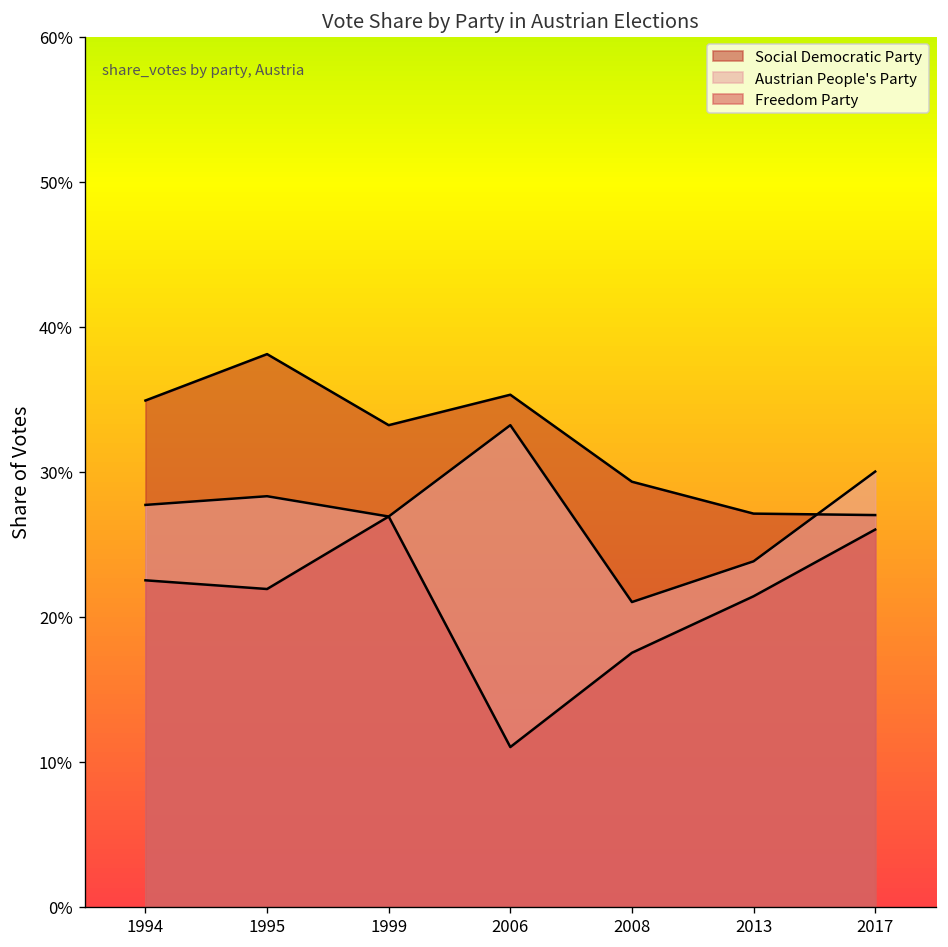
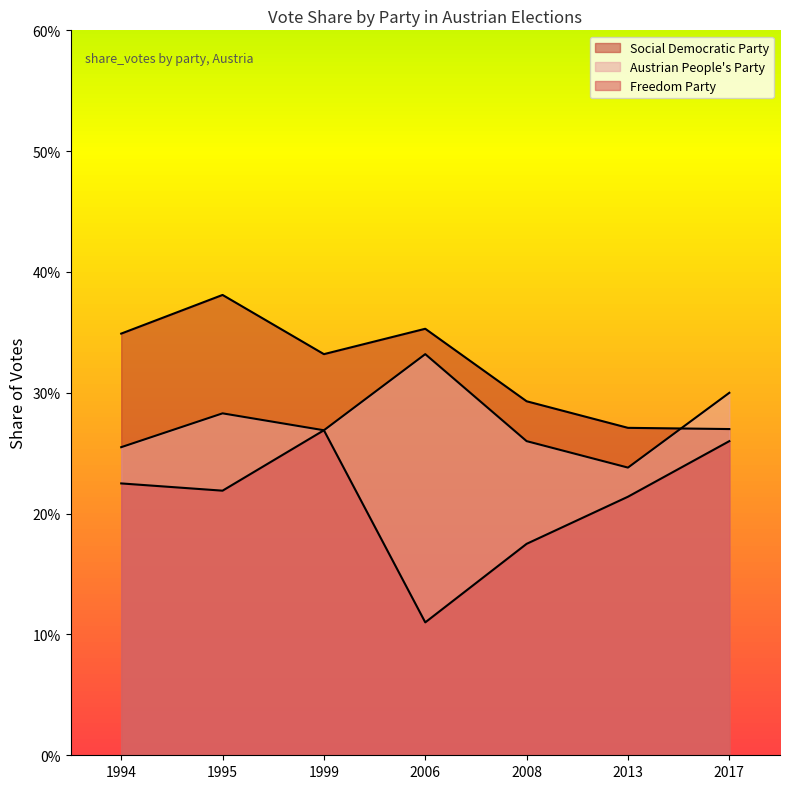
  {
    "Austrian People's Party": {
-     "1994": "27.7%",
+     "1994": "25.5%",
      "1995": "28.3%",
      "2006": "33.2%",
-     "2008": "21.0%",
+     "2008": "26.0%",
      "2013": "23.8%",
      "2017": "30.0%"
    }
  }
